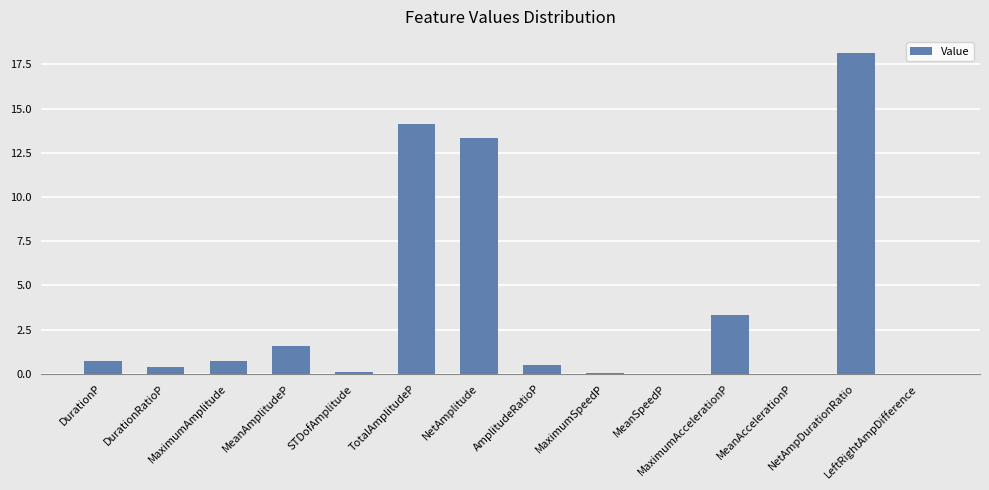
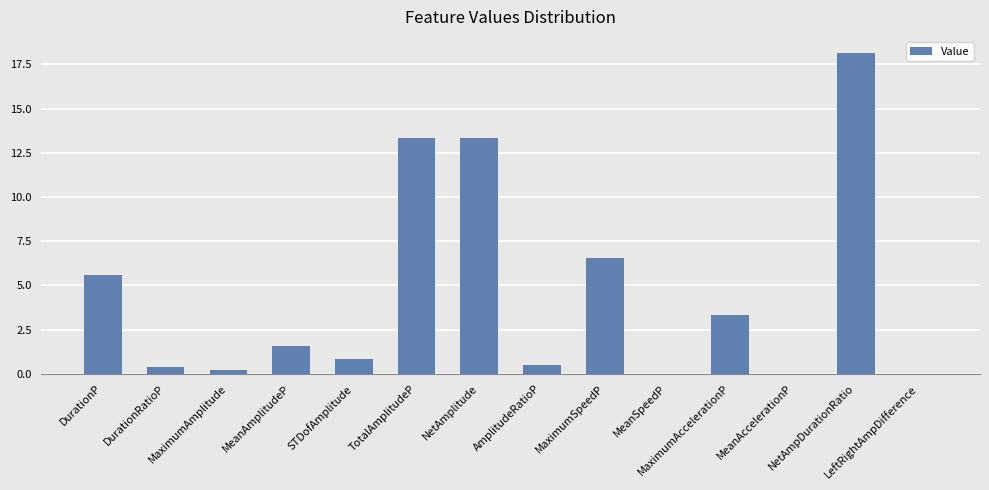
  {
-   "DurationP": 0.7,
+   "DurationP": 5.6,
    "DurationRatioP": 0.4,
-   "MaximumAmplitude": 0.7,
+   "MaximumAmplitude": 0.2,
    "MeanAmplitudeP": 1.6,
-   "STDofAmplitude": 0.1,
-   "TotalAmplitudeP": 14.1,
+   "STDofAmplitude": 0.8,
+   "TotalAmplitudeP": 13.3,
    "NetAmplitude": 13.3,
    "AmplitudeRatioP": 0.5,
-   "MaximumSpeedP": 0.0,
+   "MaximumSpeedP": 6.6,
    "MaximumAccelerationP": 3.3,
    "NetAmpDurationRatio": 18.2,
    "LeftRightAmpDifference": 0.0
  }
